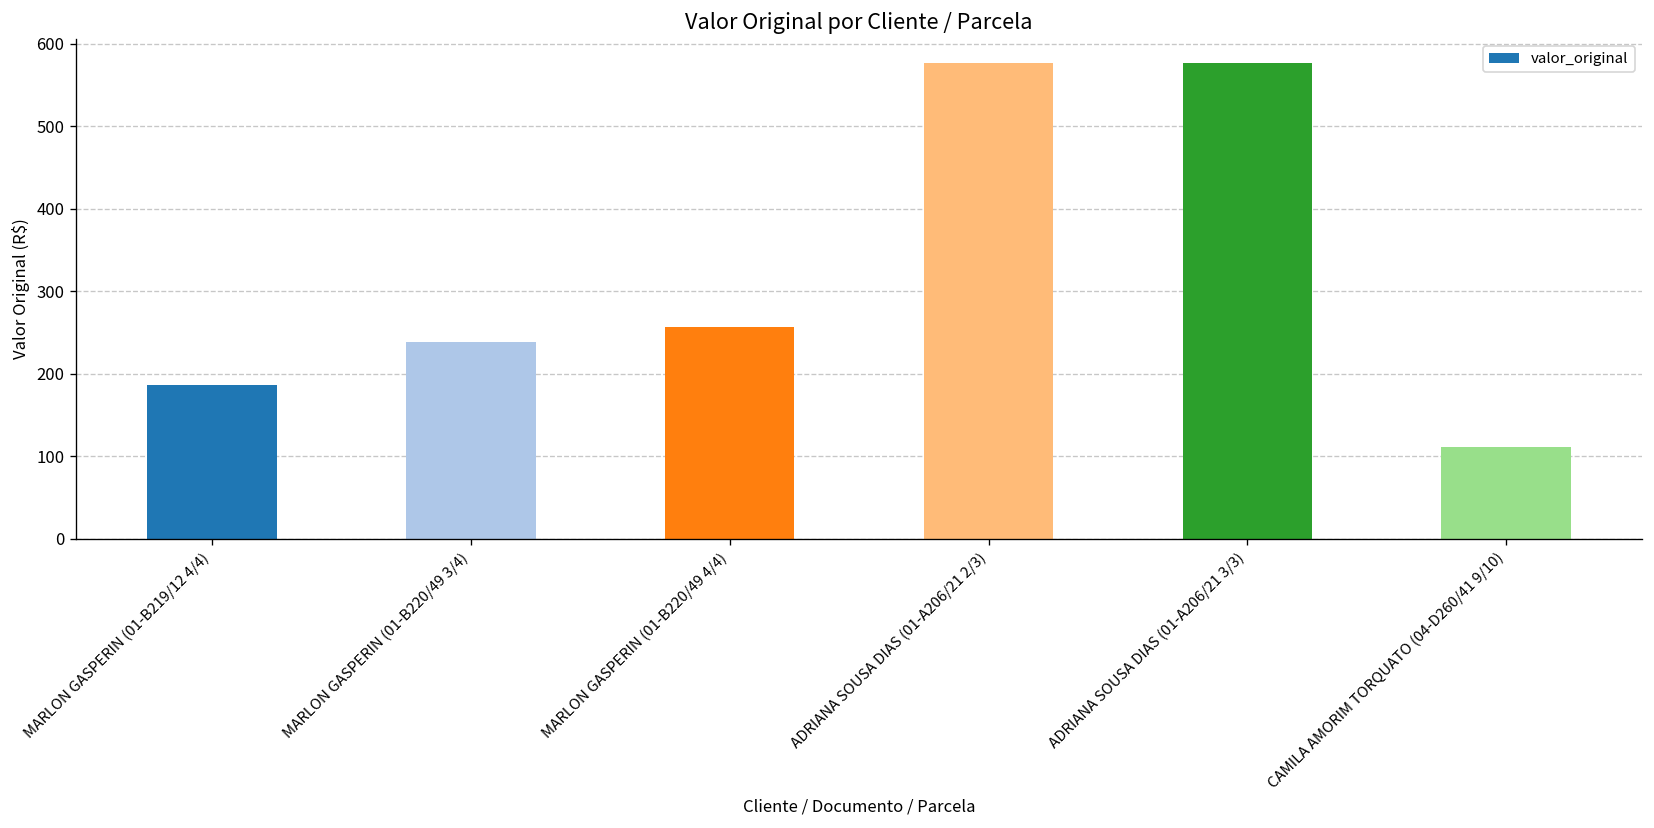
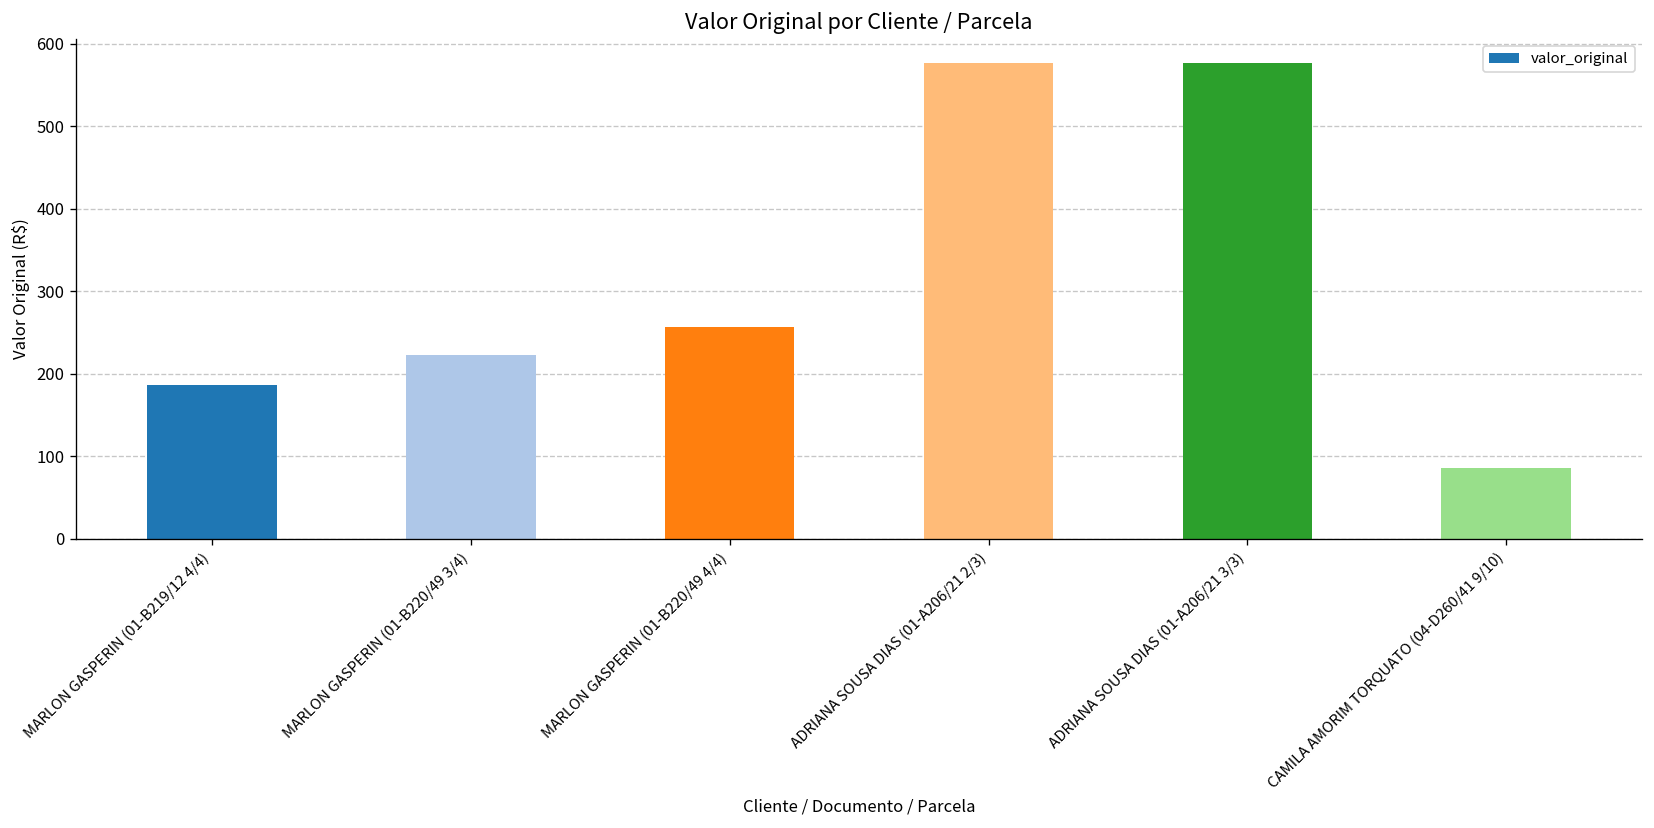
  {
    "MARLON GASPERIN (01-B219/12 4/4)": 190,
-   "MARLON GASPERIN (01-B220/49 3/4)": 240,
+   "MARLON GASPERIN (01-B220/49 3/4)": 220,
    "MARLON GASPERIN (01-B220/49 4/4)": 260,
    "ADRIANA SOUSA DIAS (01-A206/21 2/3)": 580,
    "ADRIANA SOUSA DIAS (01-A206/21 3/3)": 580,
-   "CAMILA AMORIM TORQUATO (04-D260/41 9/10)": 110
+   "CAMILA AMORIM TORQUATO (04-D260/41 9/10)": 90
  }
